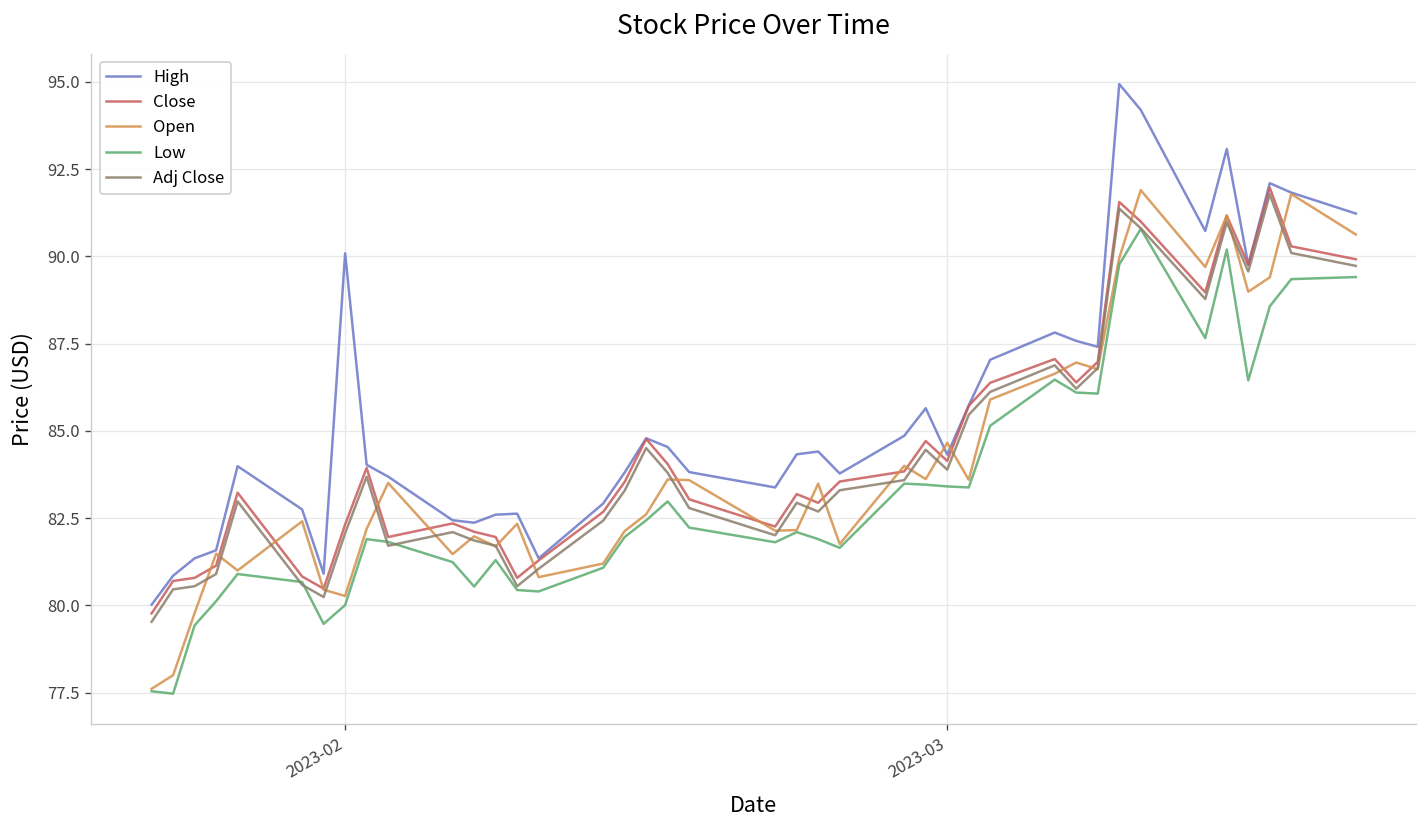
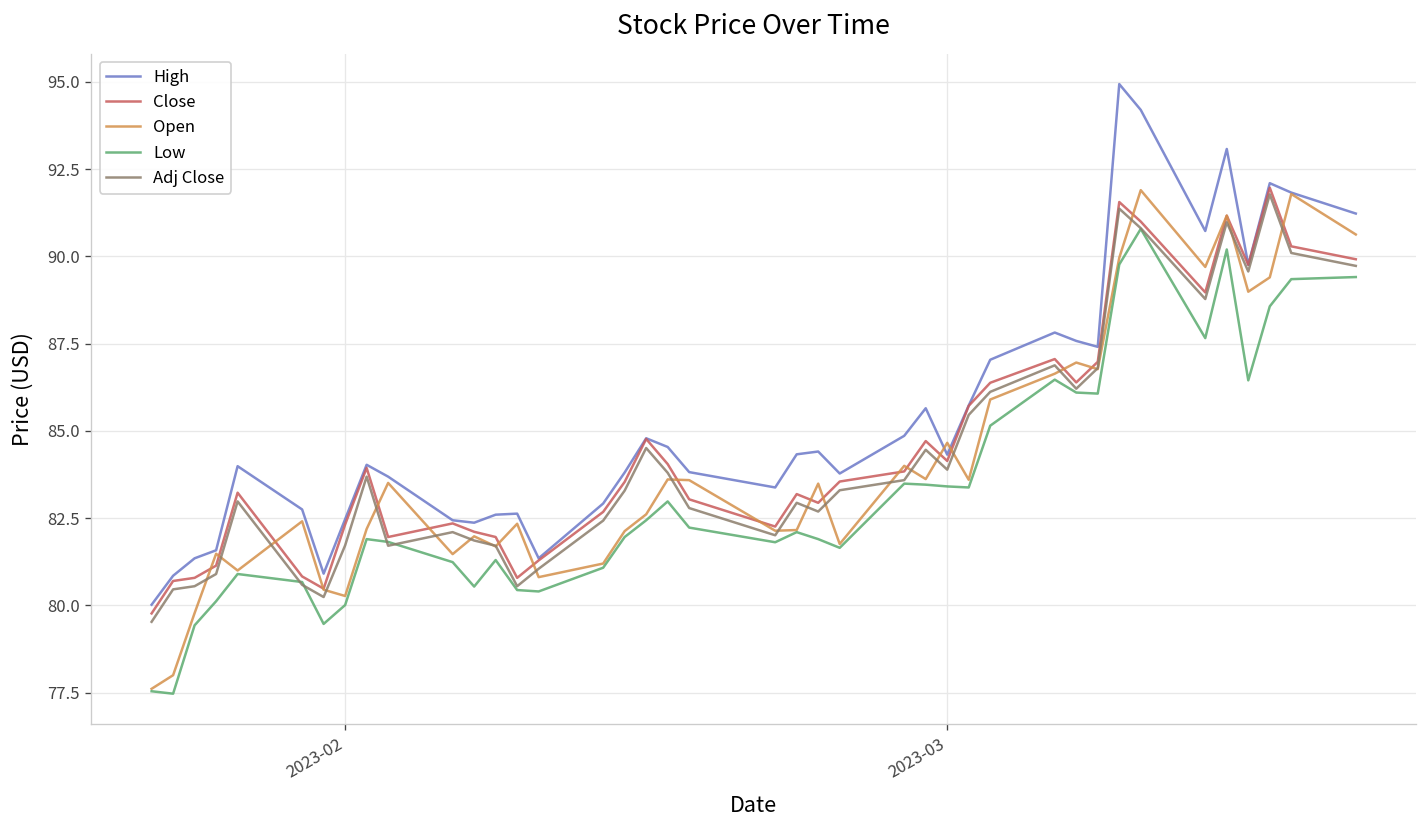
  {
    "High": {
-     "2023-02": 90.1,
+     "2023-02": 82.5,
      "2023-03": 84.3
    },
    "Low": {
      "2023-02": 80.0,
      "2023-03": 83.4
    },
    "Adj Close": {
-     "2023-02": 82.1,
+     "2023-02": 81.7,
      "2023-03": 83.9
    }
  }
